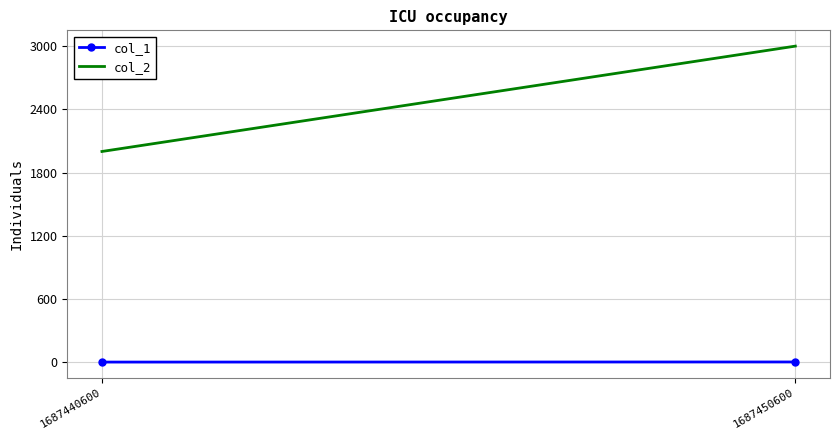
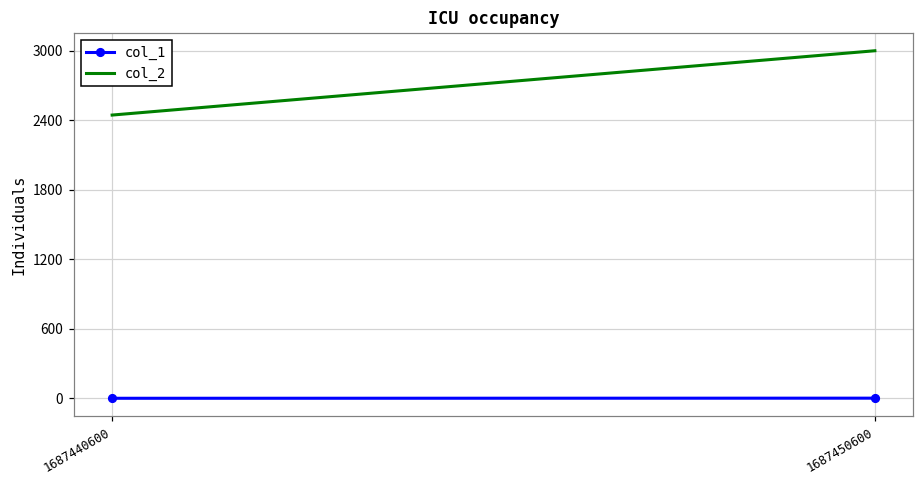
  {
    "col_1": {
      "1687440600": 0,
      "1687450600": 0
    },
    "col_2": {
-     "1687440600": 2000,
+     "1687440600": 2450,
      "1687450600": 3000
    }
  }
